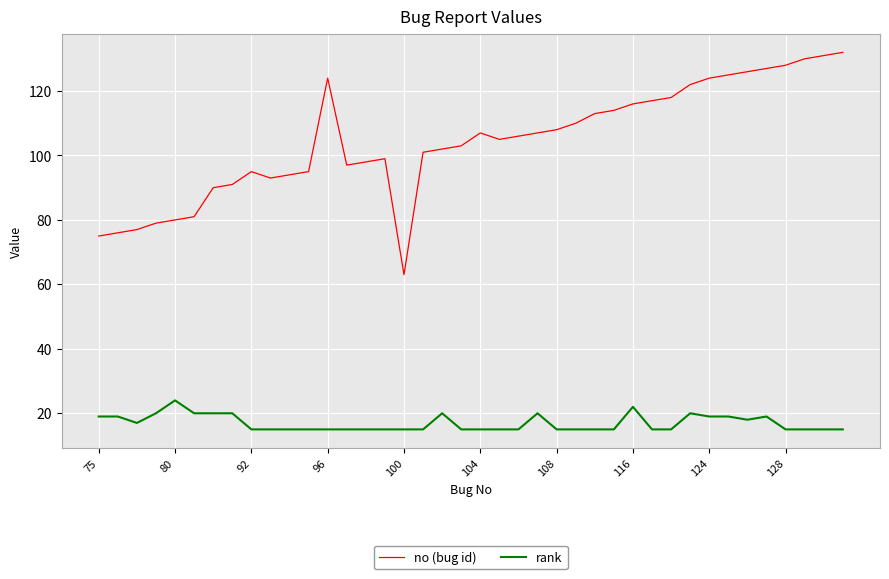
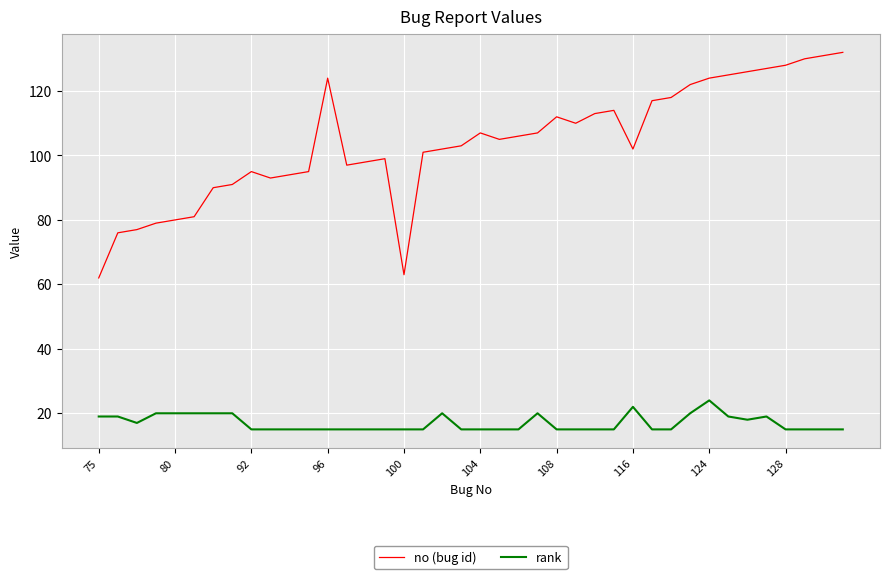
  {
    "no (bug id)": {
-     "75": 75,
+     "75": 62,
      "80": 80,
      "92": 95,
      "96": 124,
      "100": 63,
      "104": 107,
-     "108": 108,
-     "116": 116,
+     "108": 112,
+     "116": 102,
      "124": 124,
      "128": 128
    },
    "rank": {
      "75": 19,
-     "80": 24,
+     "80": 20,
      "92": 15,
      "96": 15,
      "100": 15,
      "104": 15,
      "108": 15,
      "116": 22,
-     "124": 19,
+     "124": 24,
      "128": 15
    }
  }
